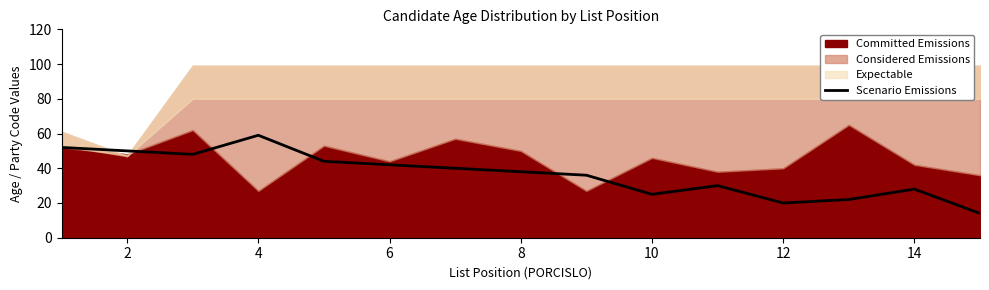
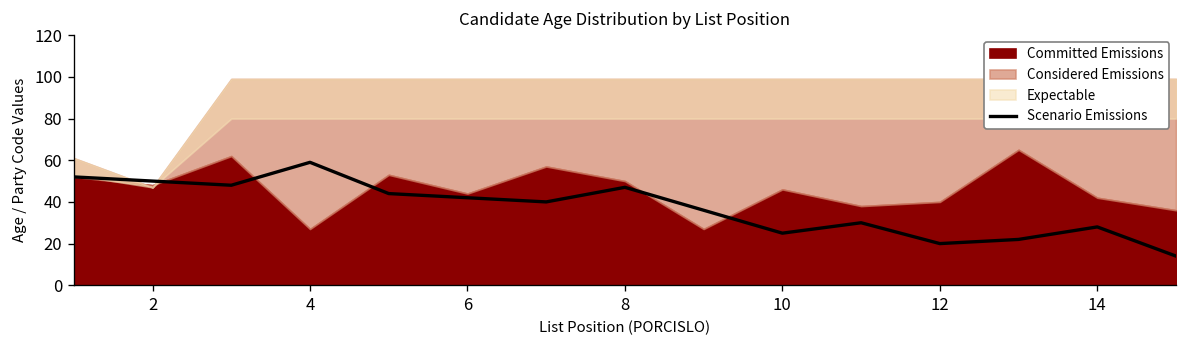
  {
    "Scenario Emissions": {
      "2": 50,
      "4": 59,
      "6": 42,
-     "8": 38,
+     "8": 47,
      "10": 25,
      "12": 20,
      "14": 28
    },
    "Committed Emissions": {
      "4": 27,
      "6": 44,
      "8": 50,
      "10": 46,
      "12": 40,
      "14": 42
    }
  }
